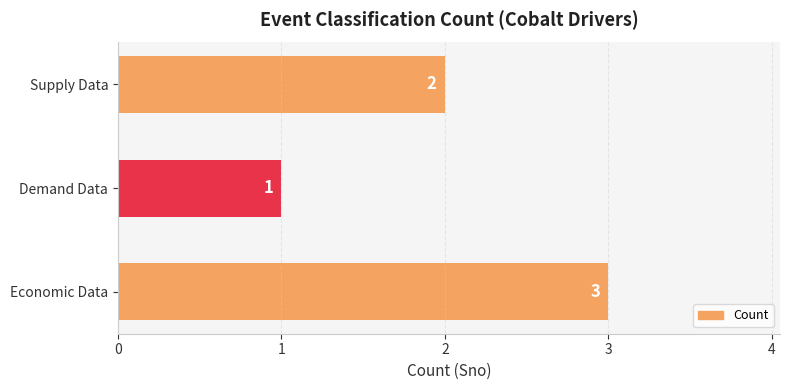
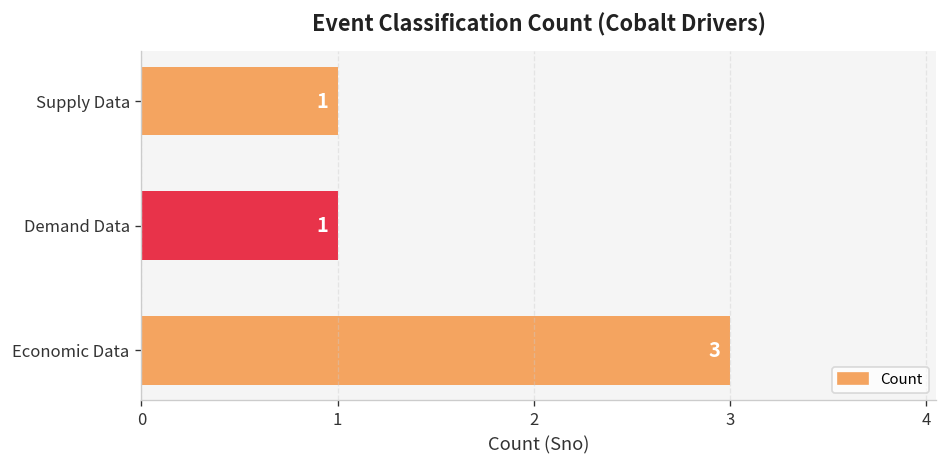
  {
-   "Supply Data": 2,
+   "Supply Data": 1,
    "Demand Data": 1,
    "Economic Data": 3
  }
